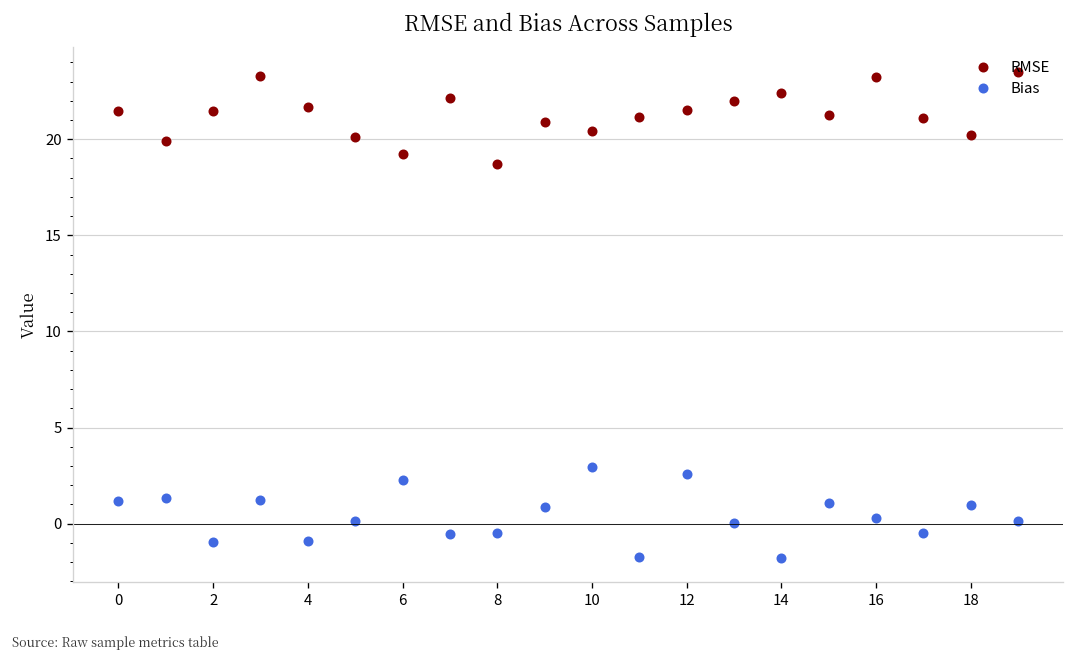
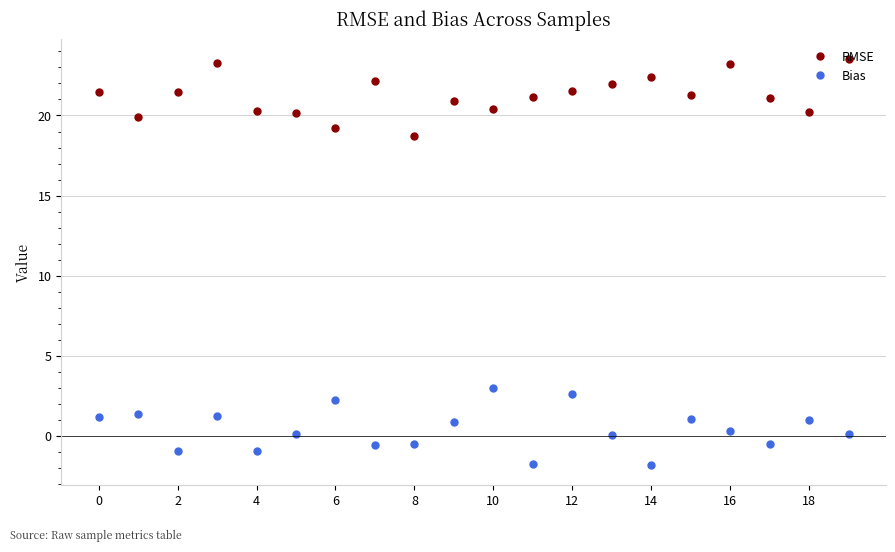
  {
    "RMSE": {
      "0": 21.5,
      "2": 21.5,
-     "4": 21.7,
+     "4": 20.3,
      "6": 19.3,
      "8": 18.7,
      "10": 20.4,
      "12": 21.5,
      "14": 22.4,
      "16": 23.2,
      "18": 20.2
    },
    "Bias": {
      "0": 1.2,
      "2": -1.0,
      "4": -0.9,
      "6": 2.3,
      "8": -0.5,
      "10": 3.0,
      "12": 2.6,
      "14": -1.8,
      "16": 0.3,
      "18": 1.0
    }
  }
